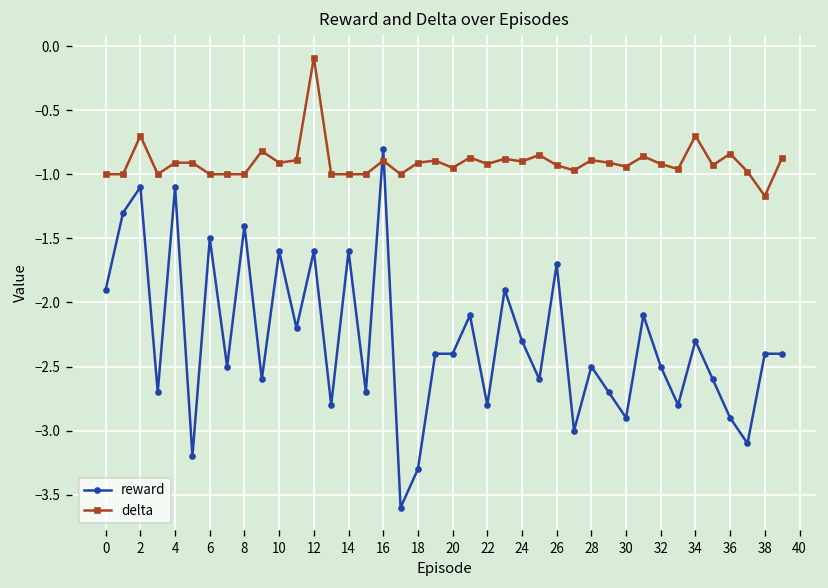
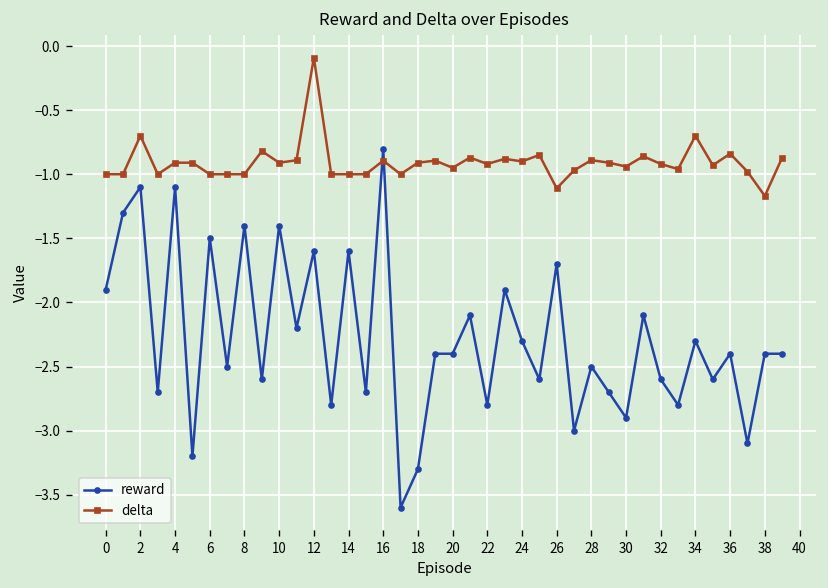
  {
    "reward": {
      "0": -1.9,
      "2": -1.1,
      "4": -1.1,
      "6": -1.5,
      "8": -1.4,
-     "10": -1.6,
+     "10": -1.4,
      "12": -1.6,
      "14": -1.6,
      "16": -0.8,
      "18": -3.3,
      "20": -2.4,
      "22": -2.8,
      "24": -2.3,
      "26": -1.7,
      "28": -2.5,
      "30": -2.9,
-     "32": -2.5,
+     "32": -2.6,
      "34": -2.3,
-     "36": -2.9,
+     "36": -2.4,
      "38": -2.4
    },
    "delta": {
      "0": -1.00,
      "2": -0.70,
      "4": -0.91,
      "6": -1.00,
      "8": -1.00,
      "10": -0.91,
      "12": -0.09,
      "14": -1.00,
      "16": -0.89,
      "18": -0.91,
      "20": -0.95,
      "22": -0.92,
      "24": -0.90,
-     "26": -0.93,
+     "26": -1.11,
      "28": -0.89,
      "30": -0.94,
      "32": -0.92,
      "34": -0.70,
      "36": -0.84,
      "38": -1.17
    }
  }
